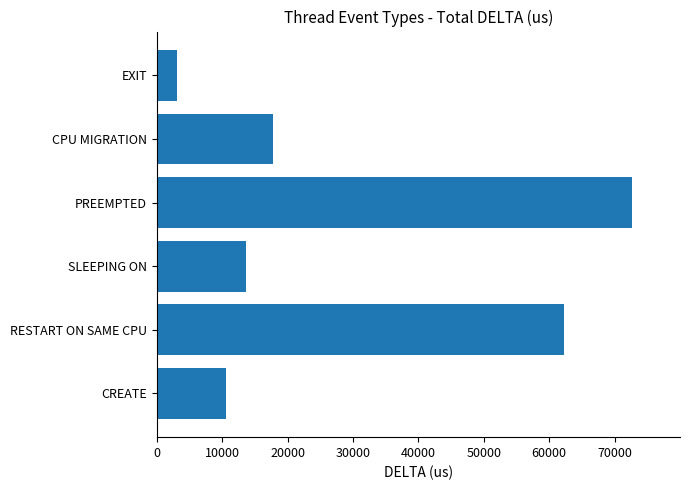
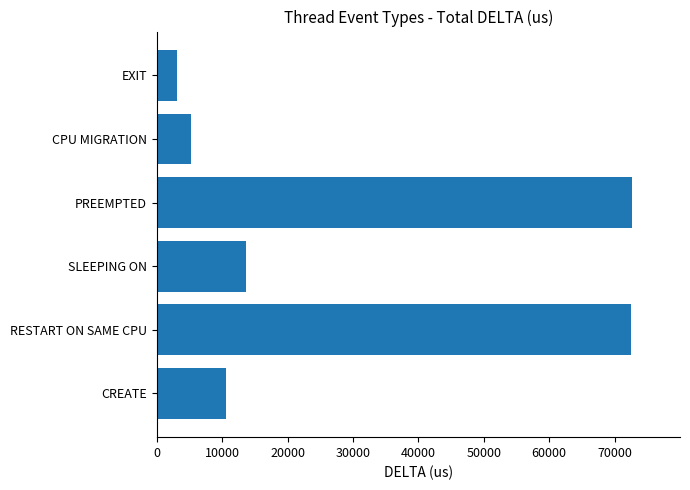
  {
    "EXIT": 3000,
-   "CPU MIGRATION": 18000,
+   "CPU MIGRATION": 5000,
    "PREEMPTED": 73000,
    "SLEEPING ON": 14000,
-   "RESTART ON SAME CPU": 62000,
+   "RESTART ON SAME CPU": 72000,
    "CREATE": 11000
  }
